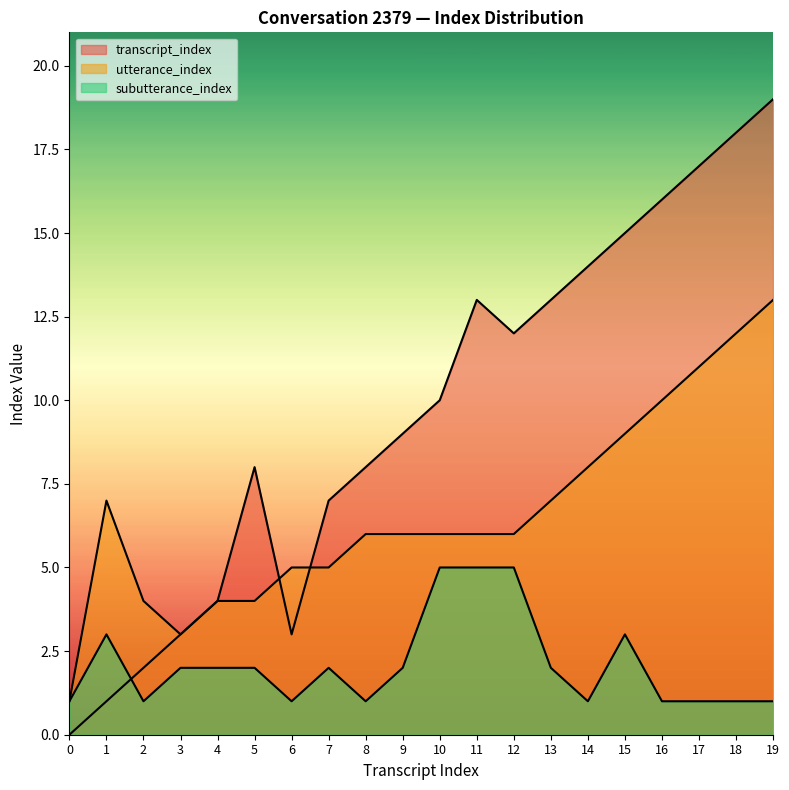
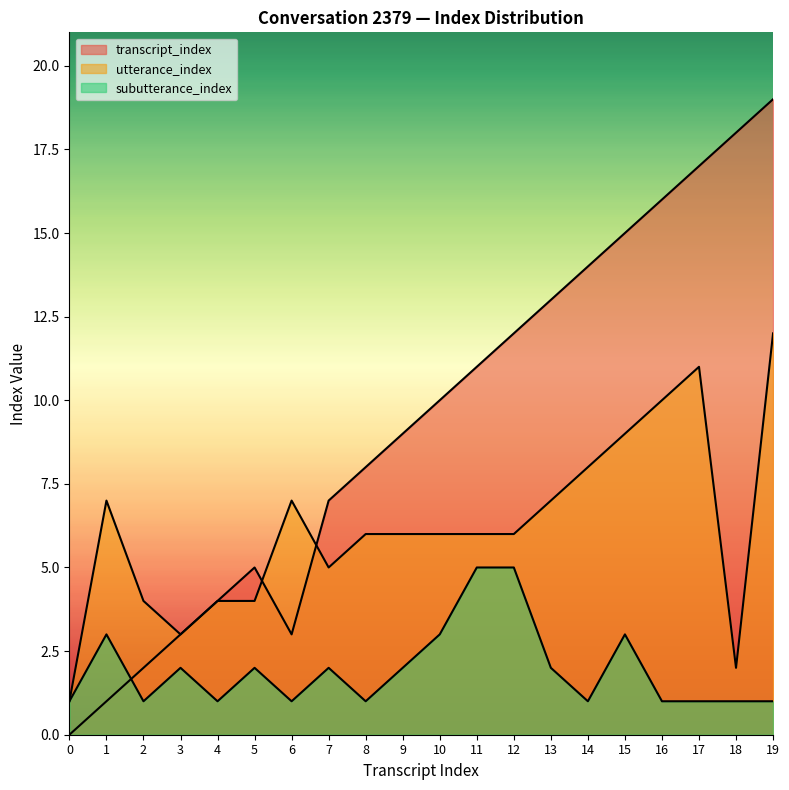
  {
    "transcript_index": {
      "0": 0,
      "1": 1,
      "2": 2,
-     "5": 8,
+     "5": 5,
      "6": 3,
      "7": 7,
      "8": 8,
      "9": 9,
      "10": 10,
-     "11": 13,
+     "11": 11,
      "12": 12,
      "13": 13,
      "14": 14,
      "15": 15,
      "16": 16,
      "17": 17,
      "18": 18,
      "19": 19
    },
    "utterance_index": {
      "1": 7,
      "2": 4,
      "5": 4,
-     "6": 5,
+     "6": 7,
      "7": 5,
      "8": 6,
      "9": 6,
      "10": 6,
      "11": 6,
      "12": 6,
      "13": 7,
      "14": 8,
      "15": 9,
      "16": 10,
      "17": 11,
-     "18": 12,
-     "19": 13
+     "18": 2,
+     "19": 12
    },
    "subutterance_index": {
      "1": 3,
      "2": 1,
      "3": 2,
-     "4": 2,
+     "4": 1,
      "5": 2,
      "6": 1,
      "7": 2,
      "8": 1,
      "9": 2,
-     "10": 5,
+     "10": 3,
      "11": 5,
      "12": 5,
      "13": 2,
      "14": 1,
      "15": 3,
      "16": 1,
      "17": 1,
      "18": 1,
      "19": 1
    }
  }
